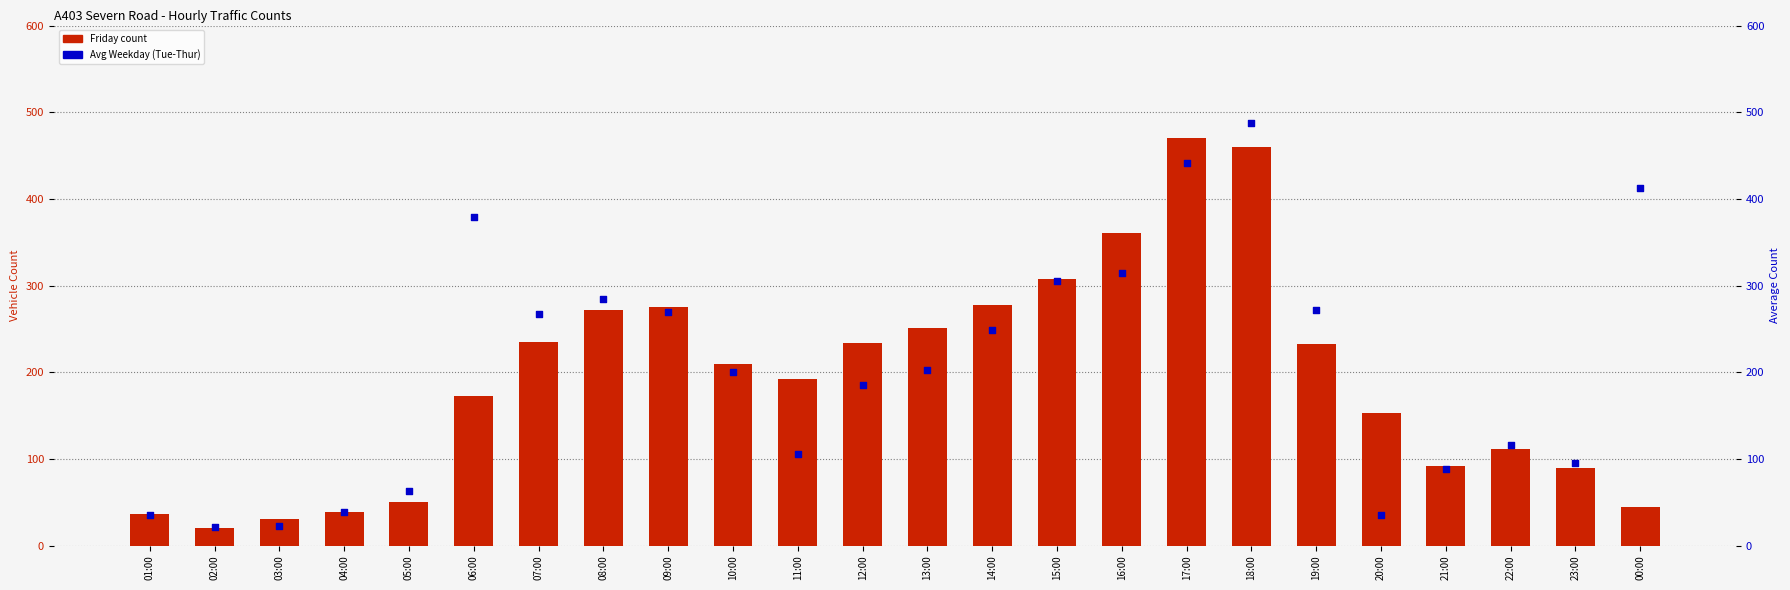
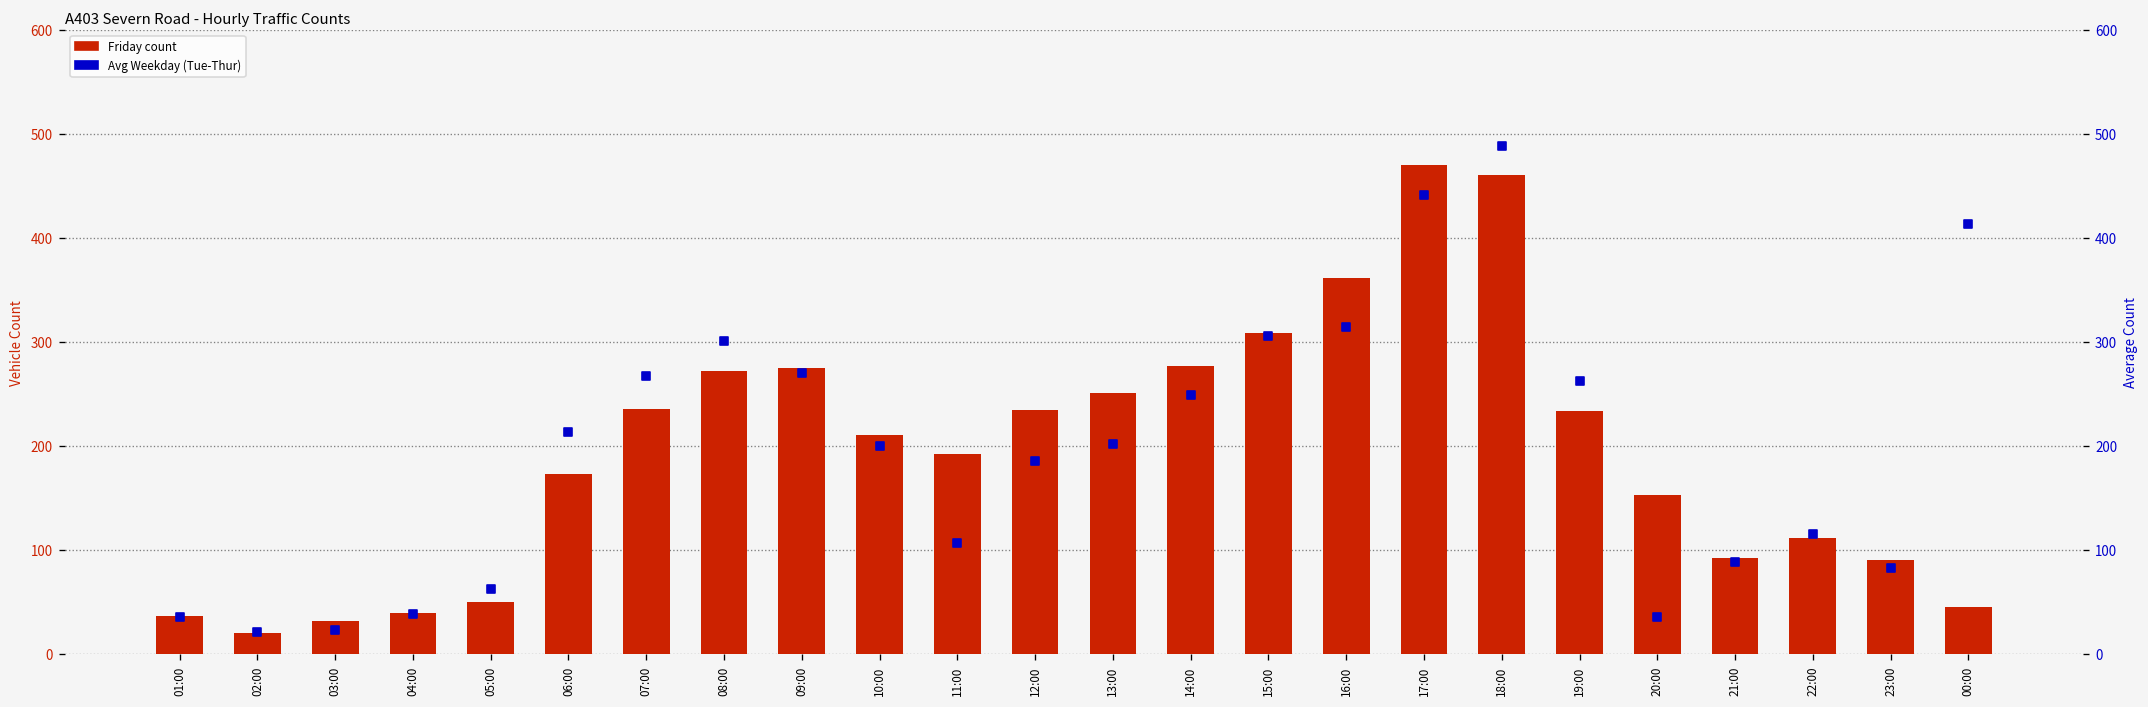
  {
    "Avg Weekday (Tue-Thur)": {
-     "06:00": 380,
-     "08:00": 290,
-     "19:00": 270,
-     "23:00": 100
+     "06:00": 210,
+     "08:00": 300,
+     "19:00": 260,
+     "23:00": 80
    }
  }
